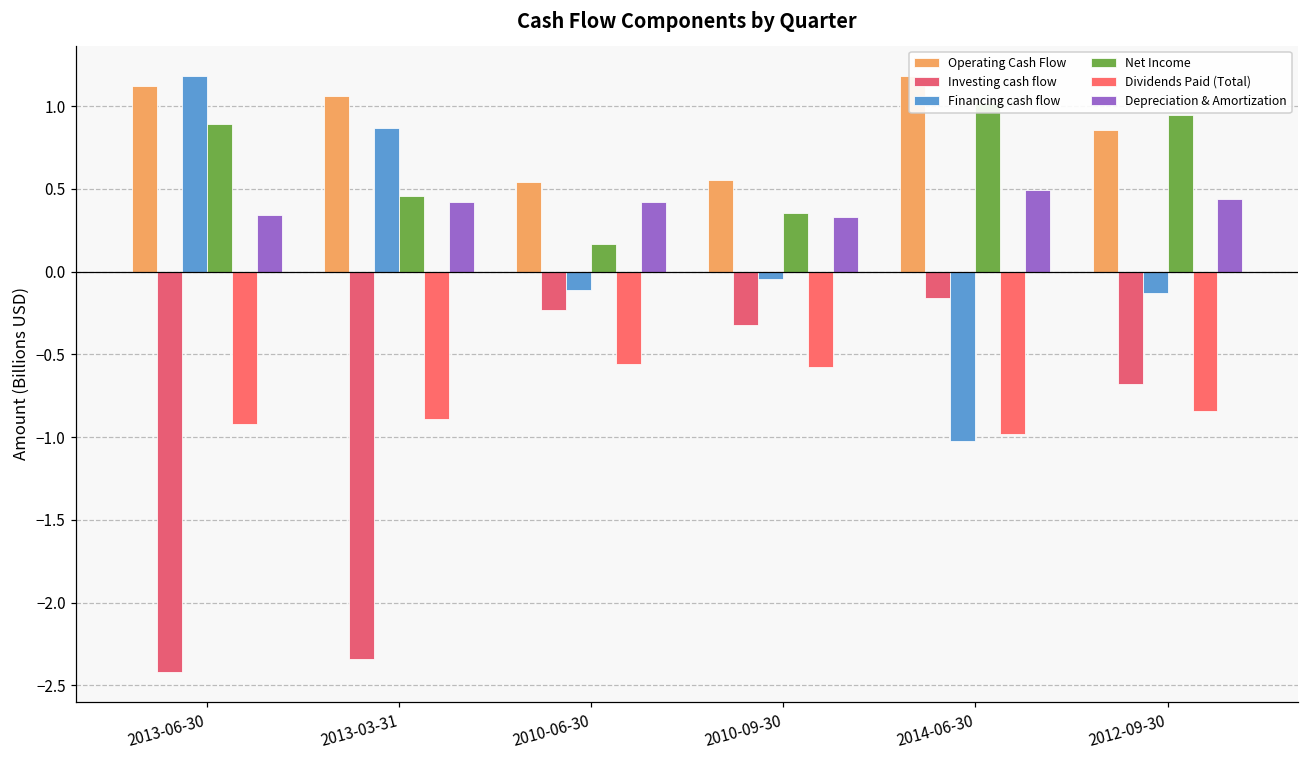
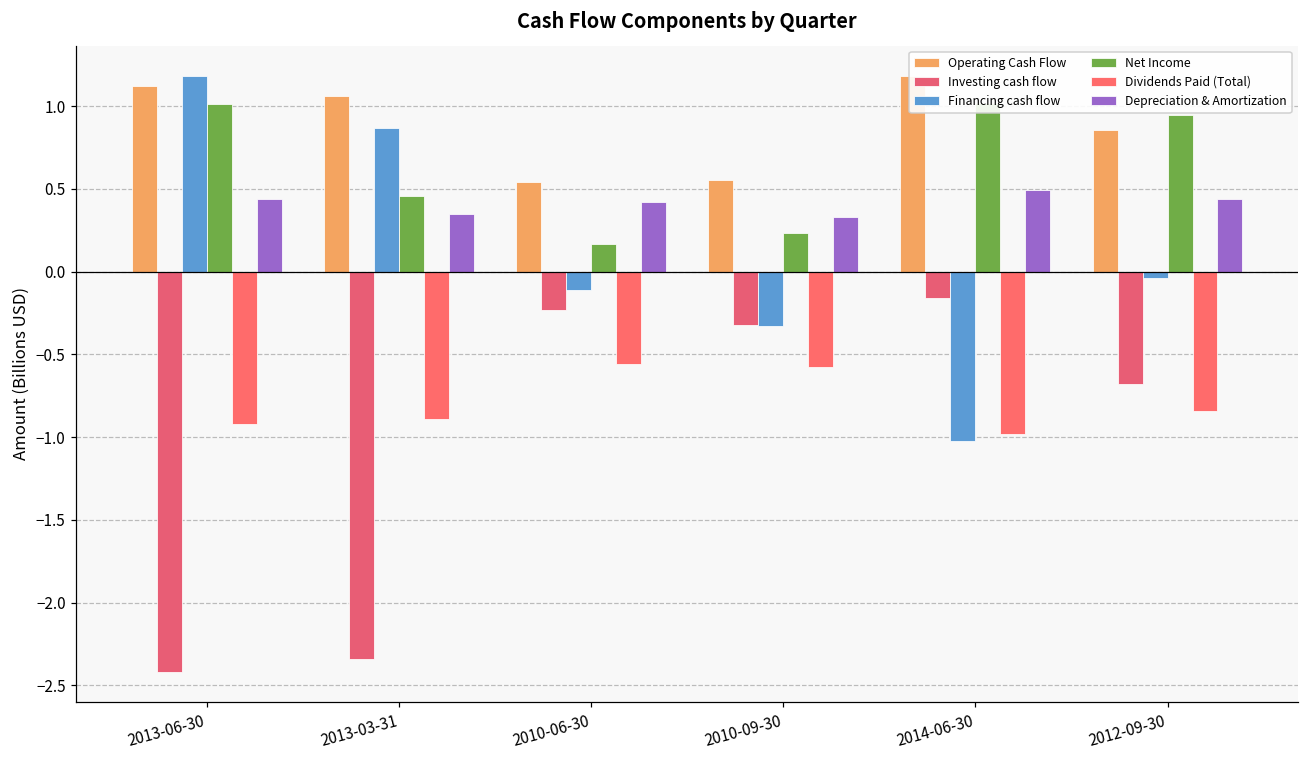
  {
    "Financing cash flow": {
      "2013-06-30": 1.18,
      "2013-03-31": 0.87,
      "2010-06-30": -0.11,
-     "2010-09-30": -0.04,
+     "2010-09-30": -0.33,
      "2014-06-30": -1.02,
-     "2012-09-30": -0.13
+     "2012-09-30": -0.04
    },
    "Net Income": {
-     "2013-06-30": 0.90,
+     "2013-06-30": 1.01,
      "2013-03-31": 0.46,
      "2010-06-30": 0.16,
-     "2010-09-30": 0.36,
+     "2010-09-30": 0.23,
      "2012-09-30": 0.95
    },
    "Depreciation & Amortization": {
-     "2013-06-30": 0.34,
-     "2013-03-31": 0.42,
+     "2013-06-30": 0.44,
+     "2013-03-31": 0.35,
      "2010-06-30": 0.42,
      "2010-09-30": 0.33,
      "2014-06-30": 0.49,
      "2012-09-30": 0.44
    }
  }
